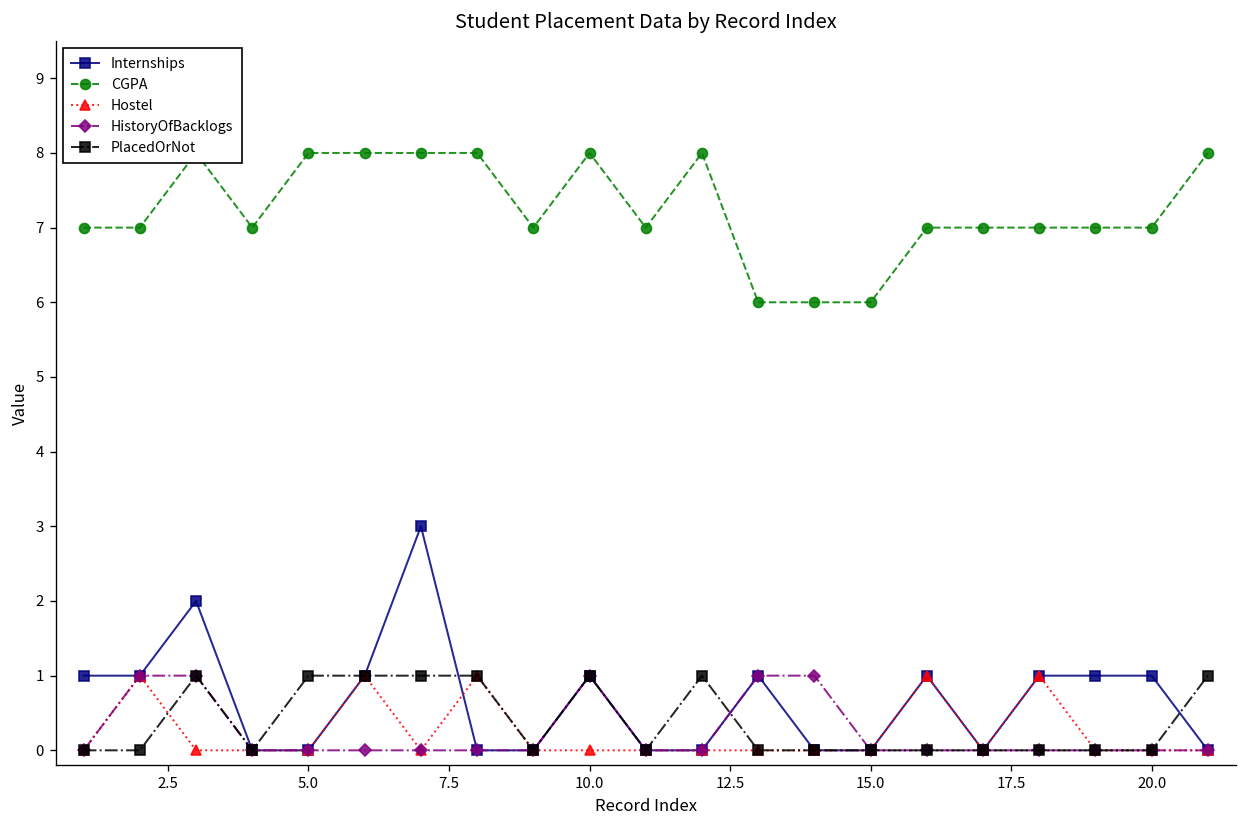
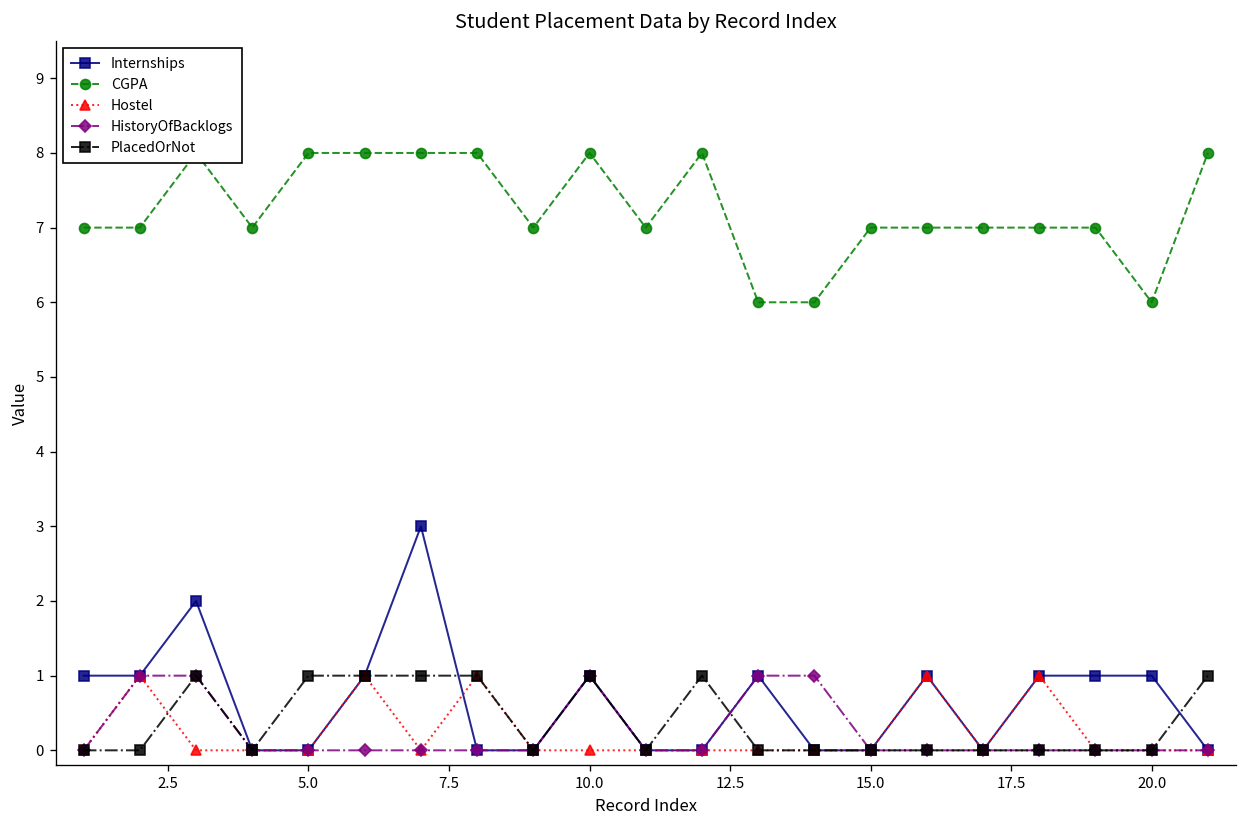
  {
    "Internships": {
      "20.0": 1
    },
    "CGPA": {
      "5.0": 8,
      "10.0": 8,
-     "15.0": 6,
-     "20.0": 7
+     "15.0": 7,
+     "20.0": 6
    },
    "Hostel": {
      "10.0": 0
    },
    "PlacedOrNot": {
      "5.0": 1
    }
  }
